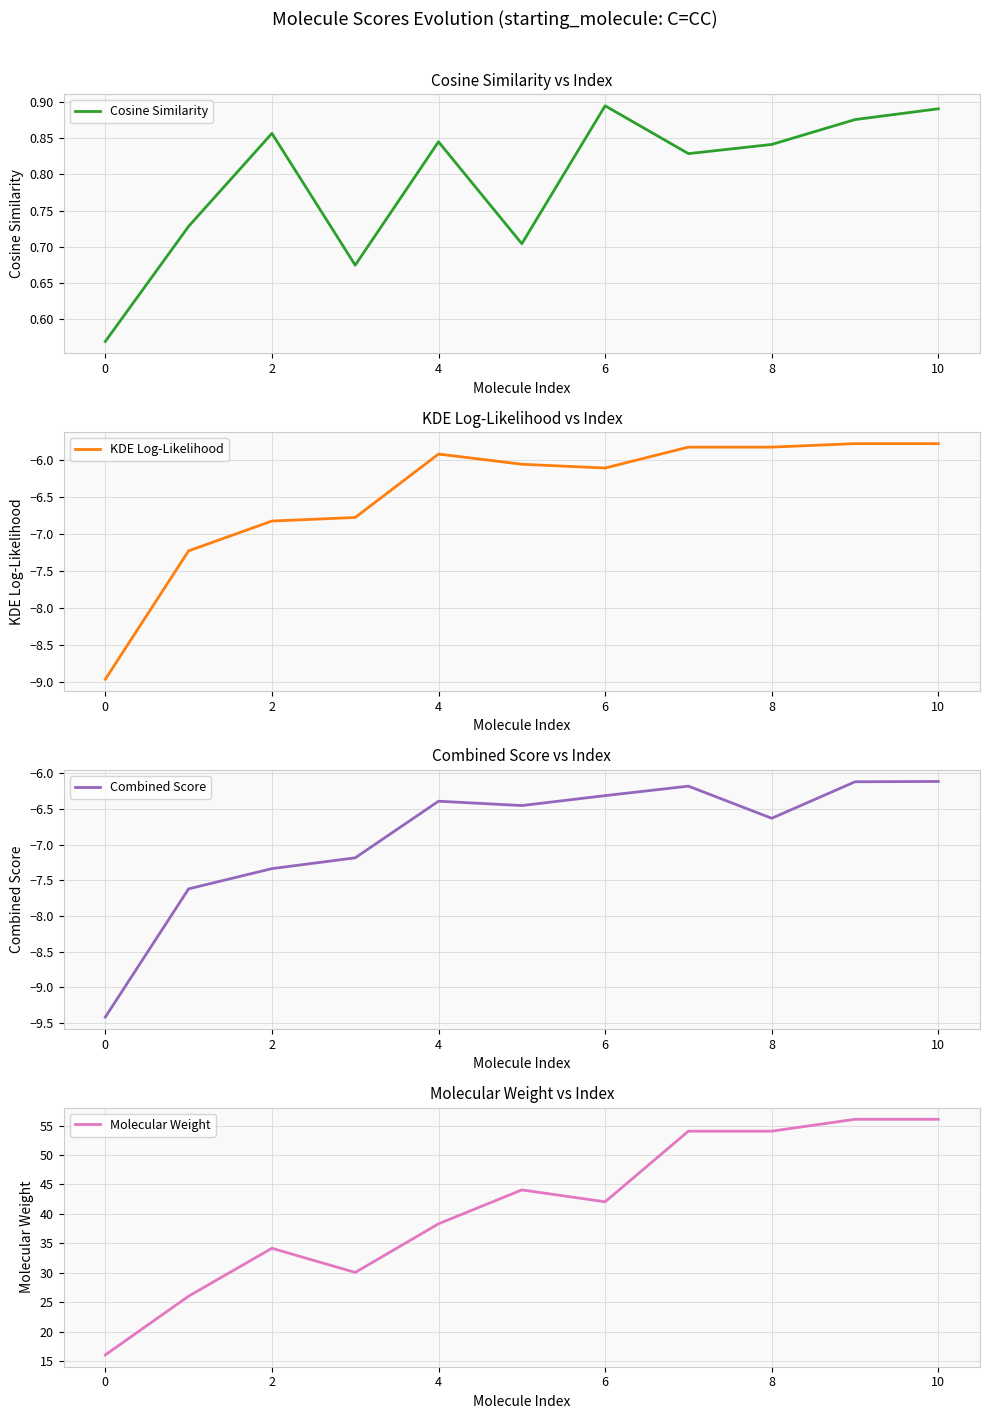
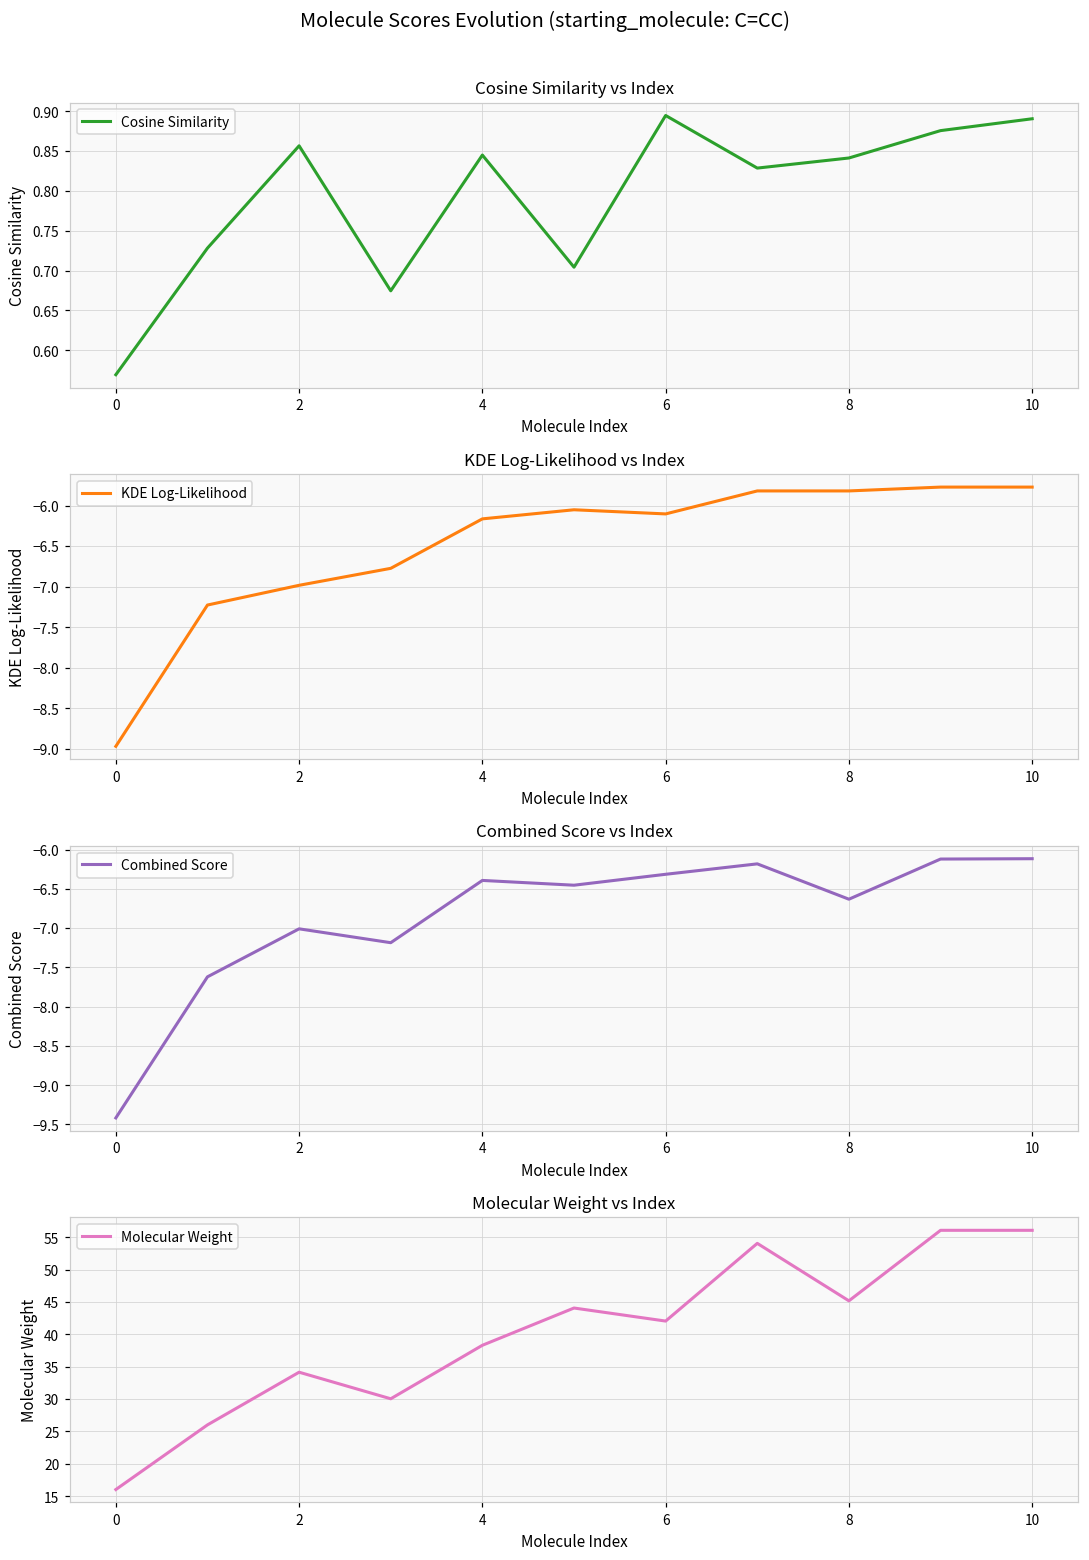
  {
    "Cosine Similarity vs Index": {
      "0": 0.57,
      "2": 0.86,
      "4": 0.85,
      "6": 0.89,
      "8": 0.84,
      "10": 0.89
    },
    "KDE Log-Likelihood vs Index": {
      "0": -9.0,
-     "2": -6.8,
-     "4": -5.9,
+     "2": -7.0,
+     "4": -6.2,
      "6": -6.1,
      "8": -5.8,
      "10": -5.8
    },
    "Combined Score vs Index": {
      "0": -9.4,
-     "2": -7.3,
+     "2": -7.0,
      "4": -6.4,
      "6": -6.3,
      "8": -6.6,
      "10": -6.1
    },
    "Molecular Weight vs Index": {
      "0": 16,
      "2": 34,
      "4": 38,
      "6": 42,
-     "8": 54,
+     "8": 45,
      "10": 56
    }
  }
